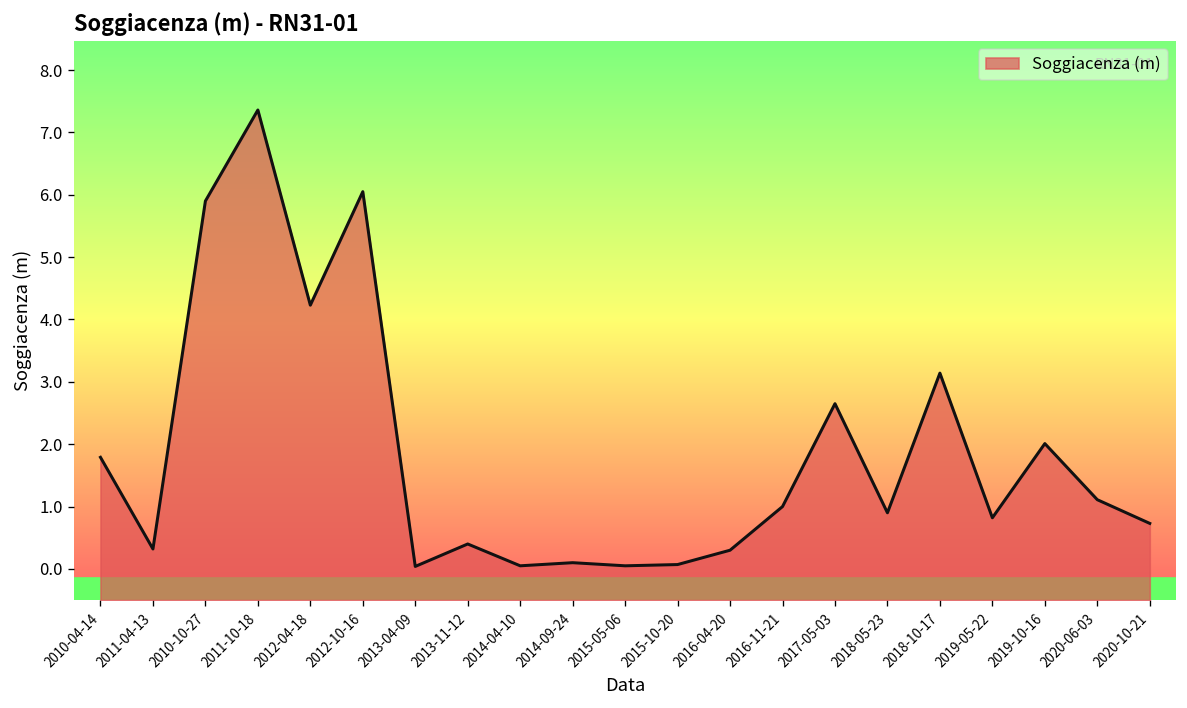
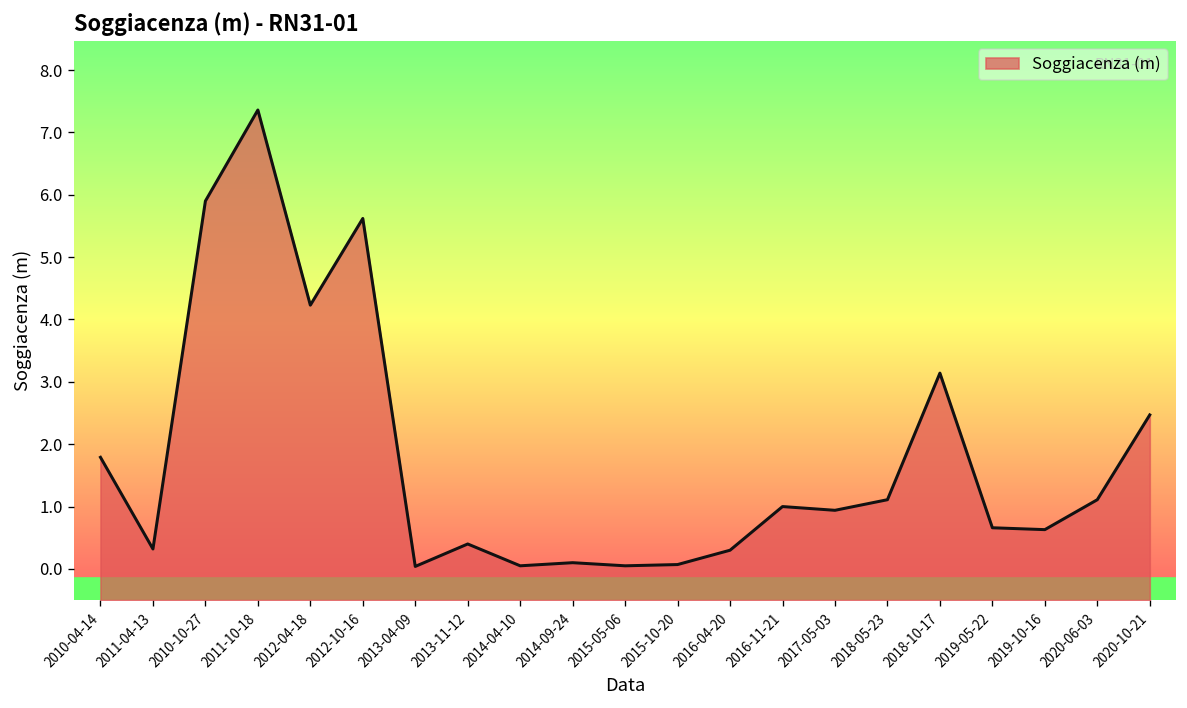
  {
    "2010-04-14": 1.8,
    "2011-04-13": 0.3,
    "2010-10-27": 5.9,
    "2011-10-18": 7.4,
    "2012-04-18": 4.2,
-   "2012-10-16": 6.1,
+   "2012-10-16": 5.6,
    "2013-04-09": 0.0,
    "2013-11-12": 0.4,
    "2014-04-10": 0.1,
    "2014-09-24": 0.1,
    "2015-05-06": 0.1,
    "2015-10-20": 0.1,
    "2016-04-20": 0.3,
    "2016-11-21": 1.0,
-   "2017-05-03": 2.7,
-   "2018-05-23": 0.9,
+   "2017-05-03": 0.9,
+   "2018-05-23": 1.1,
    "2018-10-17": 3.1,
-   "2019-05-22": 0.8,
-   "2019-10-16": 2.0,
+   "2019-05-22": 0.7,
+   "2019-10-16": 0.6,
    "2020-06-03": 1.1,
-   "2020-10-21": 0.7
+   "2020-10-21": 2.5
  }
